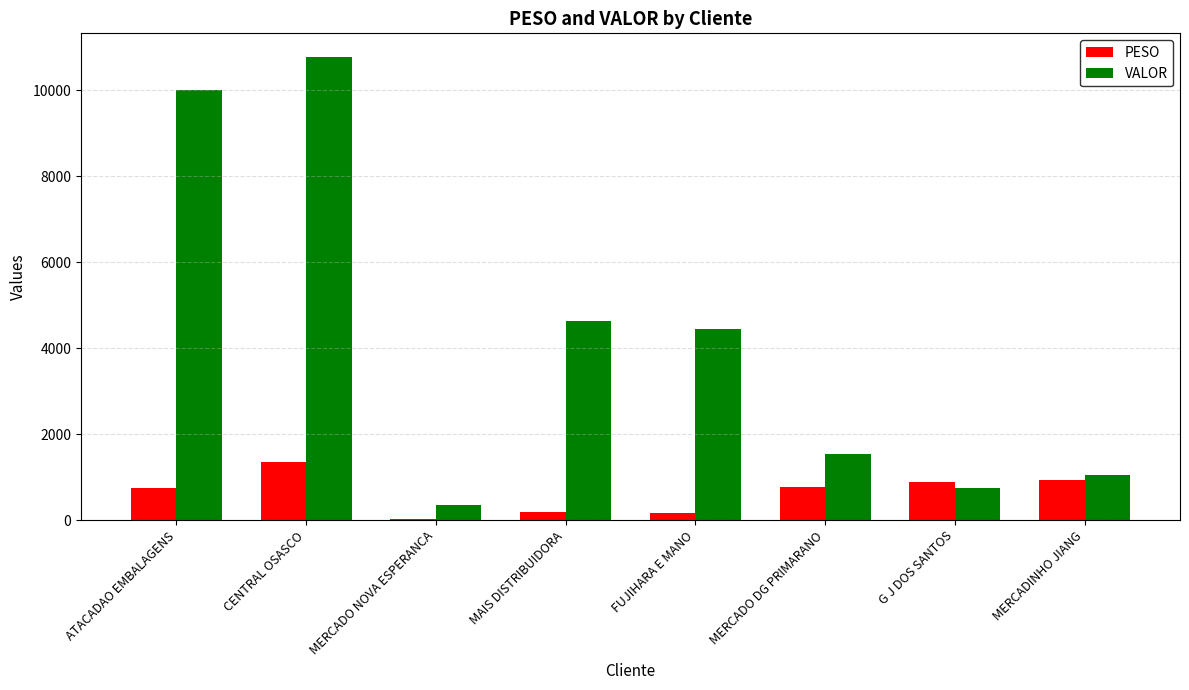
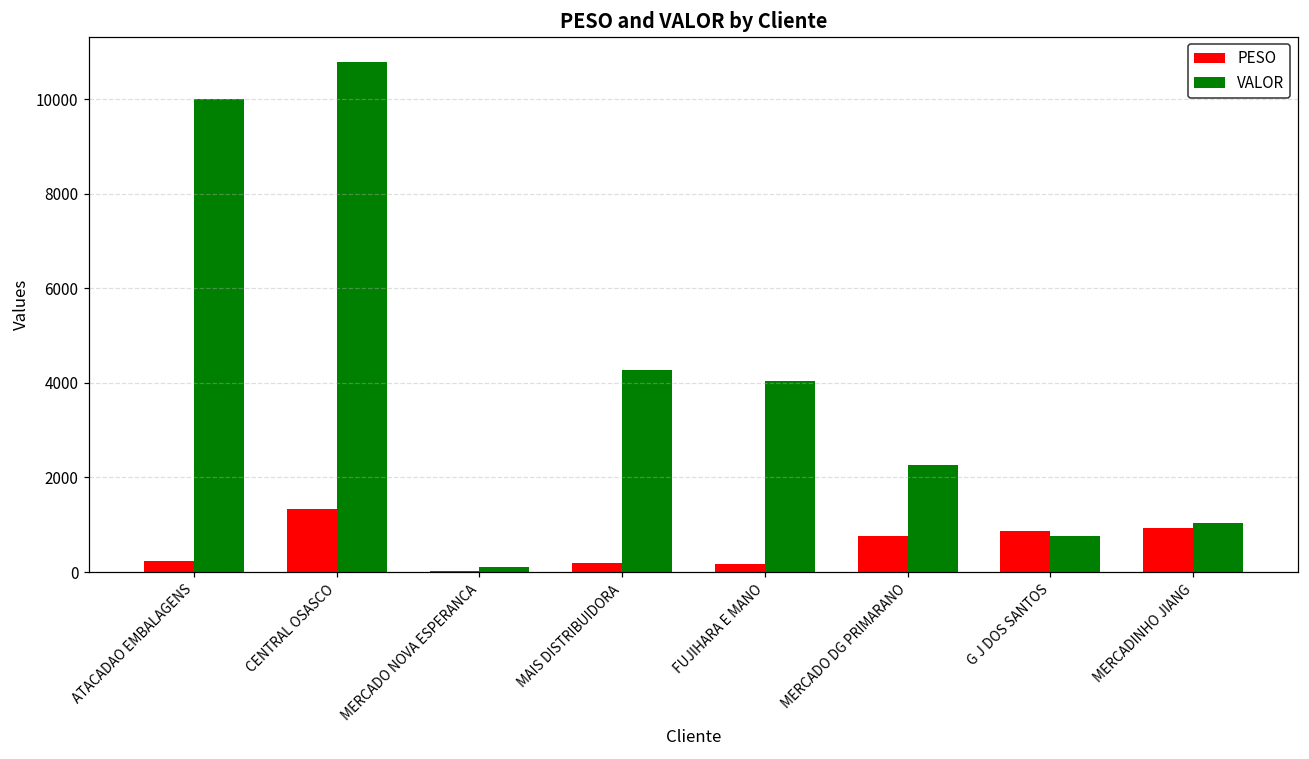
  {
    "PESO": {
-     "ATACADAO EMBALAGENS": 700,
+     "ATACADAO EMBALAGENS": 200,
      "CENTRAL OSASCO": 1300,
      "MAIS DISTRIBUIDORA": 200,
      "FUJIHARA E MANO": 200,
      "MERCADO DG PRIMARANO": 800,
      "G J DOS SANTOS": 900,
      "MERCADINHO JIANG": 900
    },
    "VALOR": {
      "ATACADAO EMBALAGENS": 10000,
      "CENTRAL OSASCO": 10800,
-     "MERCADO NOVA ESPERANCA": 400,
-     "MAIS DISTRIBUIDORA": 4600,
-     "FUJIHARA E MANO": 4500,
-     "MERCADO DG PRIMARANO": 1500,
+     "MERCADO NOVA ESPERANCA": 100,
+     "MAIS DISTRIBUIDORA": 4300,
+     "FUJIHARA E MANO": 4000,
+     "MERCADO DG PRIMARANO": 2300,
      "G J DOS SANTOS": 800,
      "MERCADINHO JIANG": 1000
    }
  }
